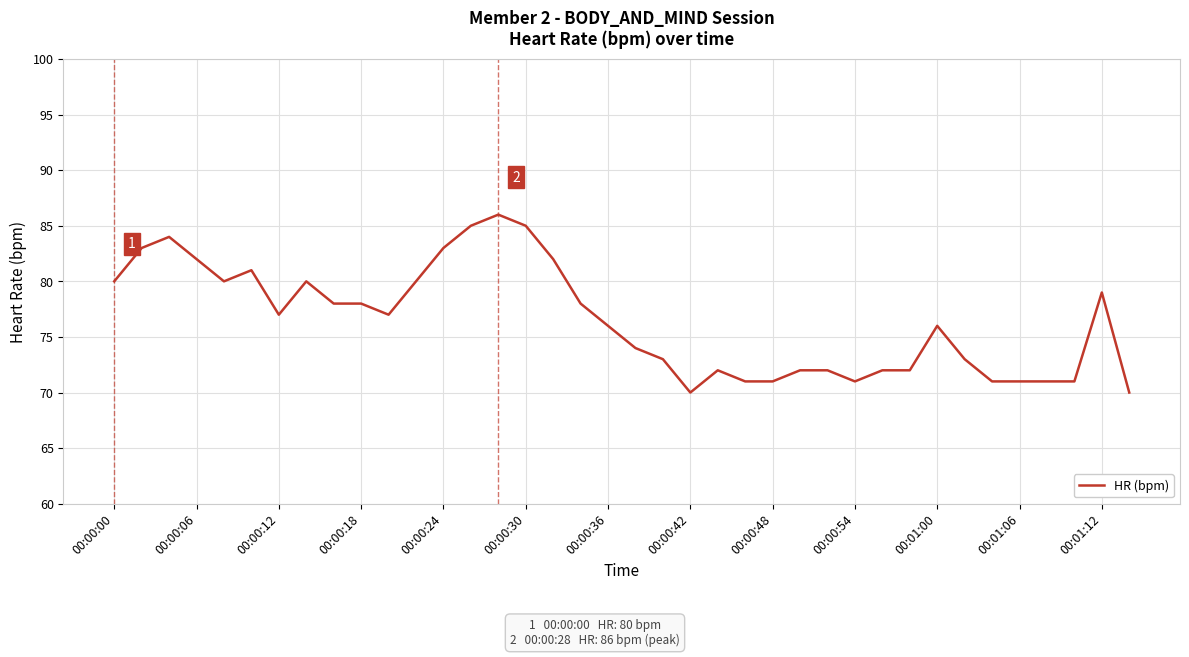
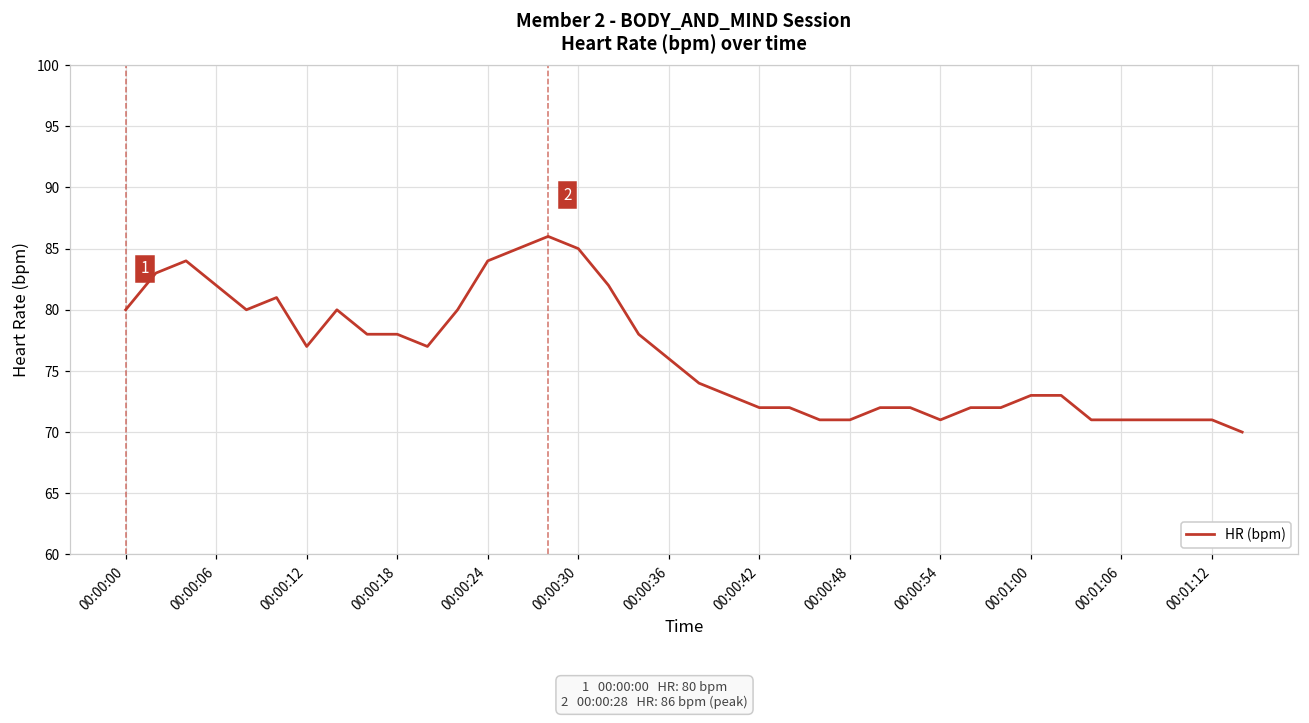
  {
    "00:00:00": 80,
    "00:00:06": 82,
    "00:00:12": 77,
    "00:00:18": 78,
-   "00:00:24": 83,
+   "00:00:24": 84,
    "00:00:30": 85,
    "00:00:36": 76,
-   "00:00:42": 70,
+   "00:00:42": 72,
    "00:00:48": 71,
    "00:00:54": 71,
-   "00:01:00": 76,
+   "00:01:00": 73,
    "00:01:06": 71,
-   "00:01:12": 79
+   "00:01:12": 71
  }
